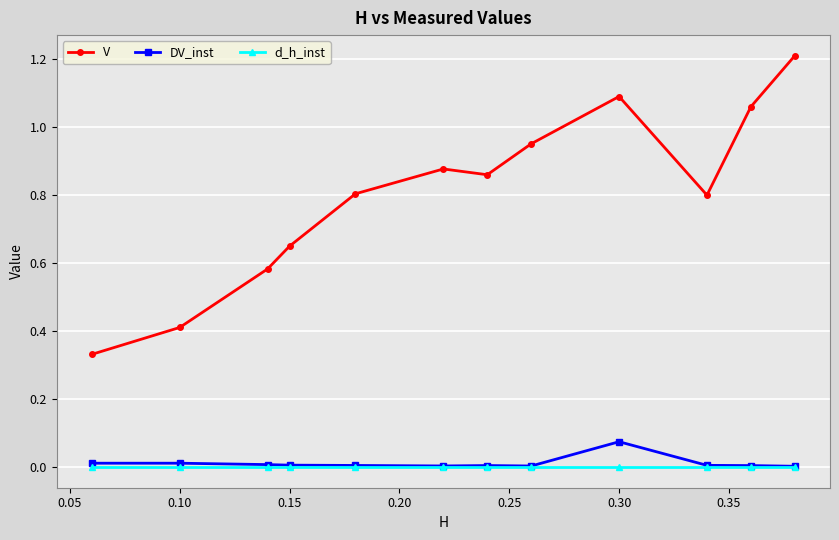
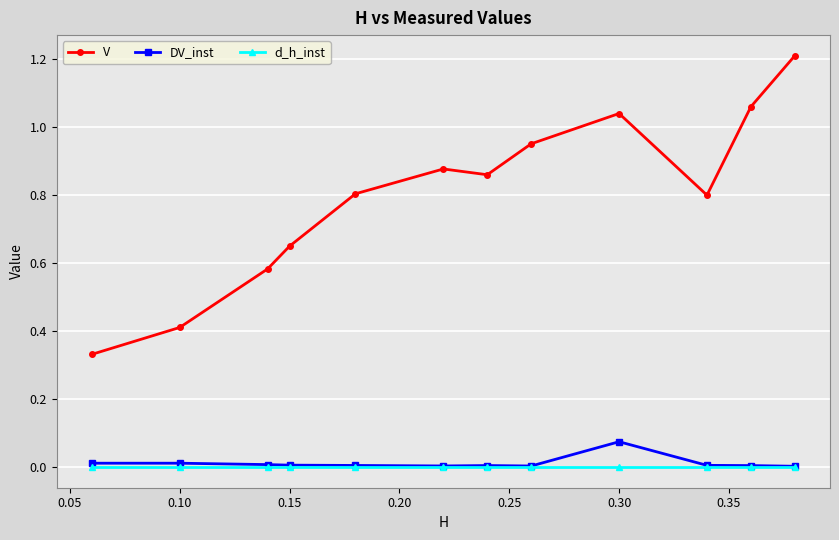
  {
    "V": {
      "0.10": 0.41,
      "0.15": 0.65,
-     "0.30": 1.09
+     "0.30": 1.04
    },
    "DV_inst": {
      "0.10": 0.01,
      "0.30": 0.08
    },
    "d_h_inst": {
      "0.10": 0.00,
      "0.30": 0.00
    }
  }
